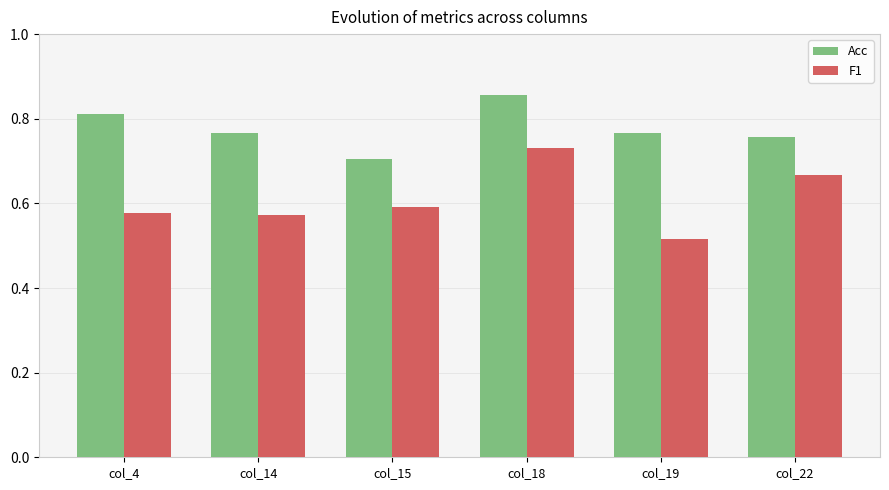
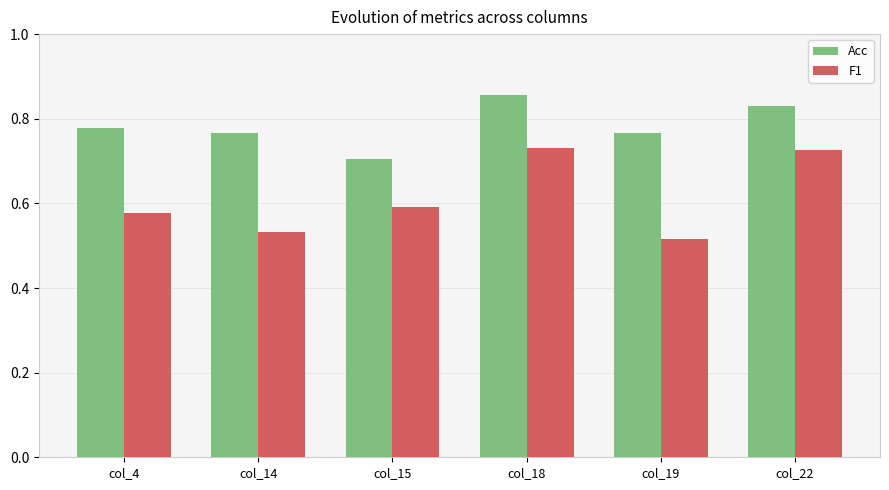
  {
    "Acc": {
-     "col_4": 0.81,
+     "col_4": 0.78,
      "col_14": 0.77,
      "col_15": 0.70,
      "col_18": 0.86,
      "col_19": 0.77,
-     "col_22": 0.76
+     "col_22": 0.83
    },
    "F1": {
      "col_4": 0.58,
-     "col_14": 0.57,
+     "col_14": 0.53,
      "col_15": 0.59,
      "col_18": 0.73,
      "col_19": 0.52,
-     "col_22": 0.67
+     "col_22": 0.73
    }
  }
